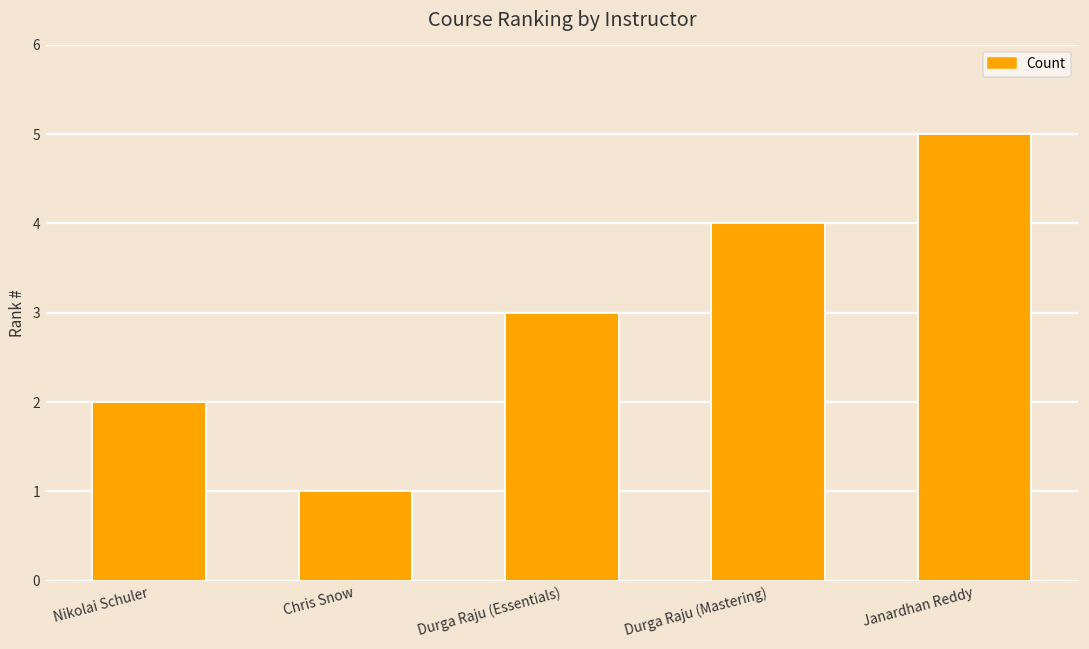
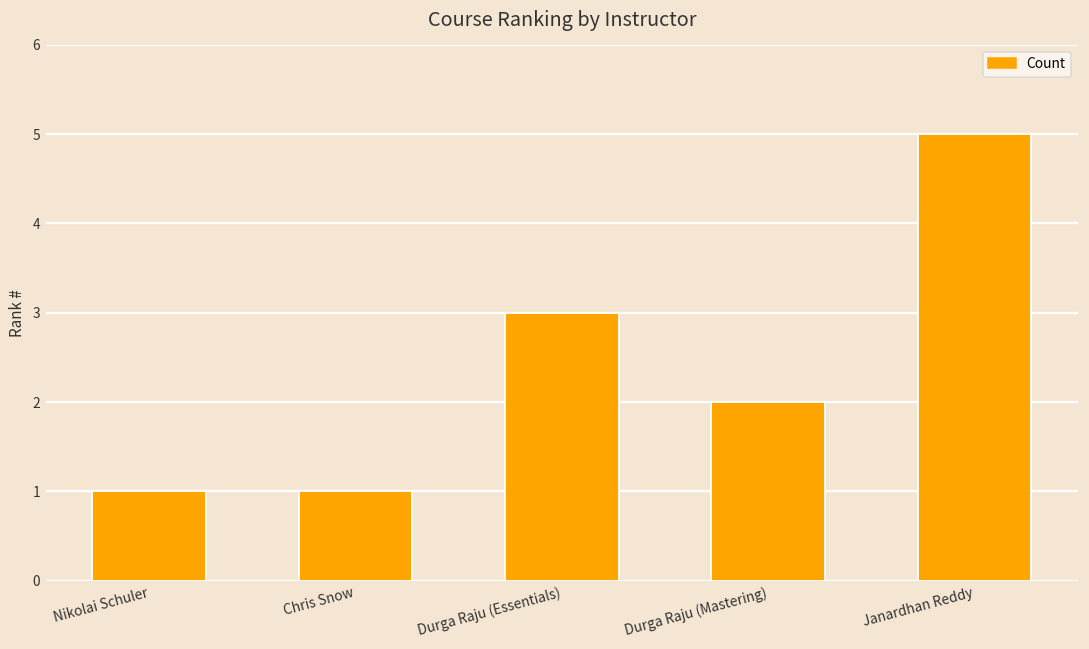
  {
-   "Nikolai Schuler": 2,
+   "Nikolai Schuler": 1,
    "Chris Snow": 1,
    "Durga Raju (Essentials)": 3,
-   "Durga Raju (Mastering)": 4,
+   "Durga Raju (Mastering)": 2,
    "Janardhan Reddy": 5
  }
